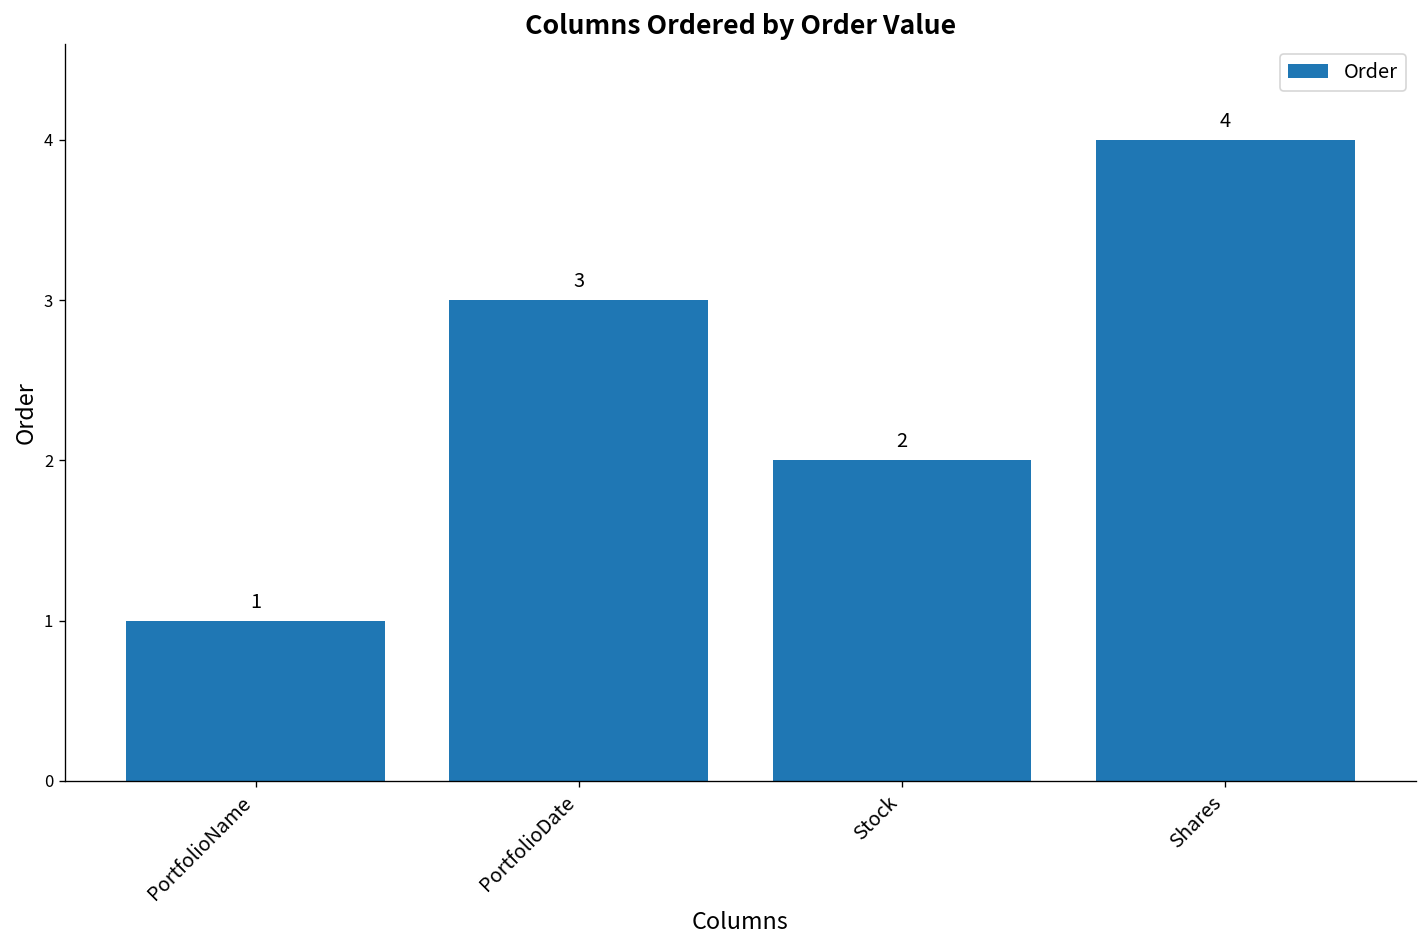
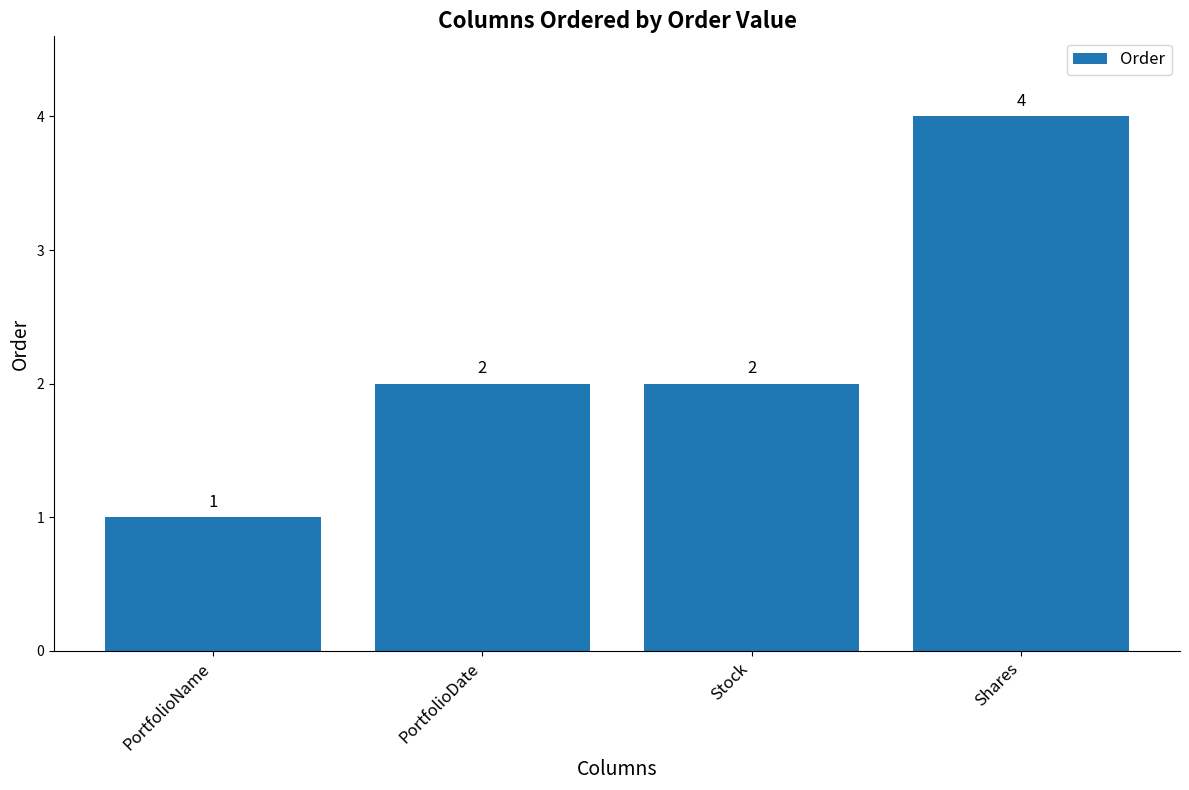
  {
    "PortfolioName": 1,
-   "PortfolioDate": 3,
+   "PortfolioDate": 2,
    "Stock": 2,
    "Shares": 4
  }
